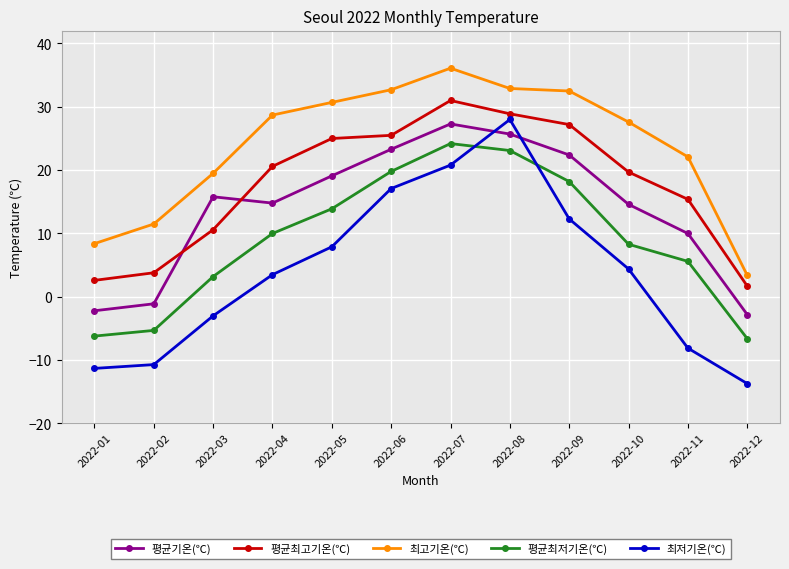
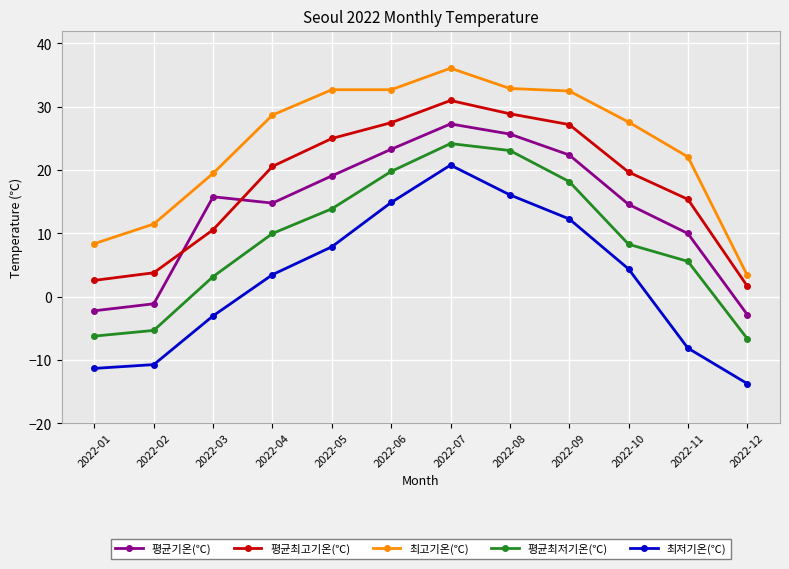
  {
    "평균기온(℃)": {
      "2022-01": -2,
      "2022-02": -1,
      "2022-03": 16,
      "2022-04": 15,
      "2022-05": 19,
      "2022-06": 23,
      "2022-07": 27,
      "2022-08": 26,
      "2022-09": 22,
      "2022-10": 15,
      "2022-11": 10,
      "2022-12": -3
    },
    "평균최고기온(℃)": {
      "2022-01": 3,
      "2022-02": 4,
      "2022-03": 11,
      "2022-04": 21,
      "2022-05": 25,
-     "2022-06": 26,
+     "2022-06": 28,
      "2022-07": 31,
      "2022-08": 29,
      "2022-09": 27,
      "2022-10": 20,
      "2022-11": 15,
      "2022-12": 2
    },
    "최고기온(℃)": {
      "2022-01": 8,
      "2022-02": 12,
      "2022-03": 20,
      "2022-04": 29,
-     "2022-05": 31,
+     "2022-05": 33,
      "2022-06": 33,
      "2022-07": 36,
      "2022-08": 33,
      "2022-09": 33,
      "2022-10": 28,
      "2022-11": 22,
      "2022-12": 3
    },
    "평균최저기온(℃)": {
      "2022-01": -6,
      "2022-02": -5,
      "2022-03": 3,
      "2022-04": 10,
      "2022-05": 14,
      "2022-06": 20,
      "2022-07": 24,
      "2022-08": 23,
      "2022-09": 18,
      "2022-10": 8,
      "2022-11": 6,
      "2022-12": -7
    },
    "최저기온(℃)": {
      "2022-01": -11,
      "2022-02": -11,
      "2022-03": -3,
      "2022-04": 4,
      "2022-05": 8,
-     "2022-06": 17,
+     "2022-06": 15,
      "2022-07": 21,
-     "2022-08": 28,
+     "2022-08": 16,
      "2022-09": 12,
      "2022-10": 4,
      "2022-11": -8,
      "2022-12": -14
    }
  }
